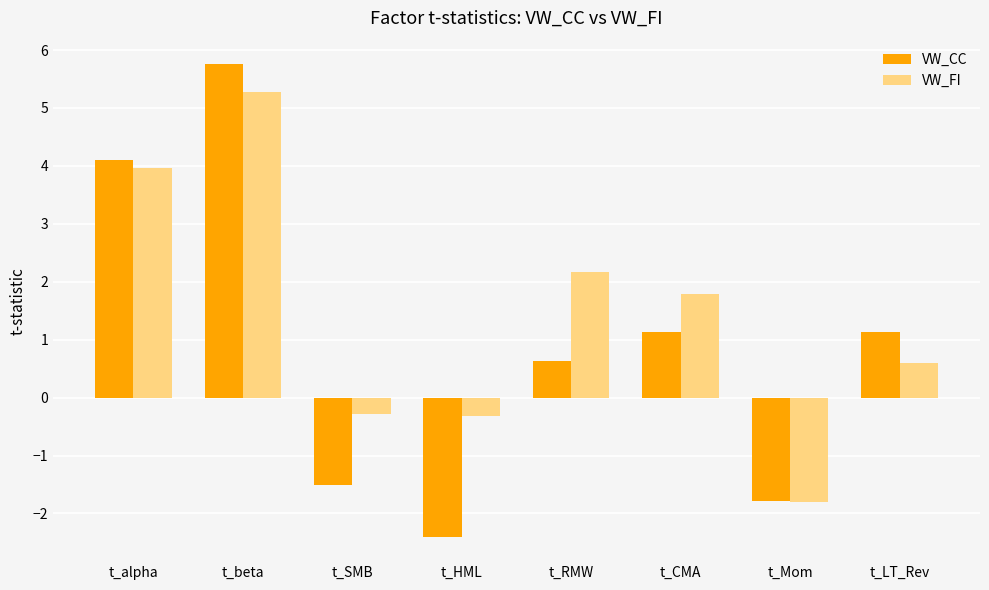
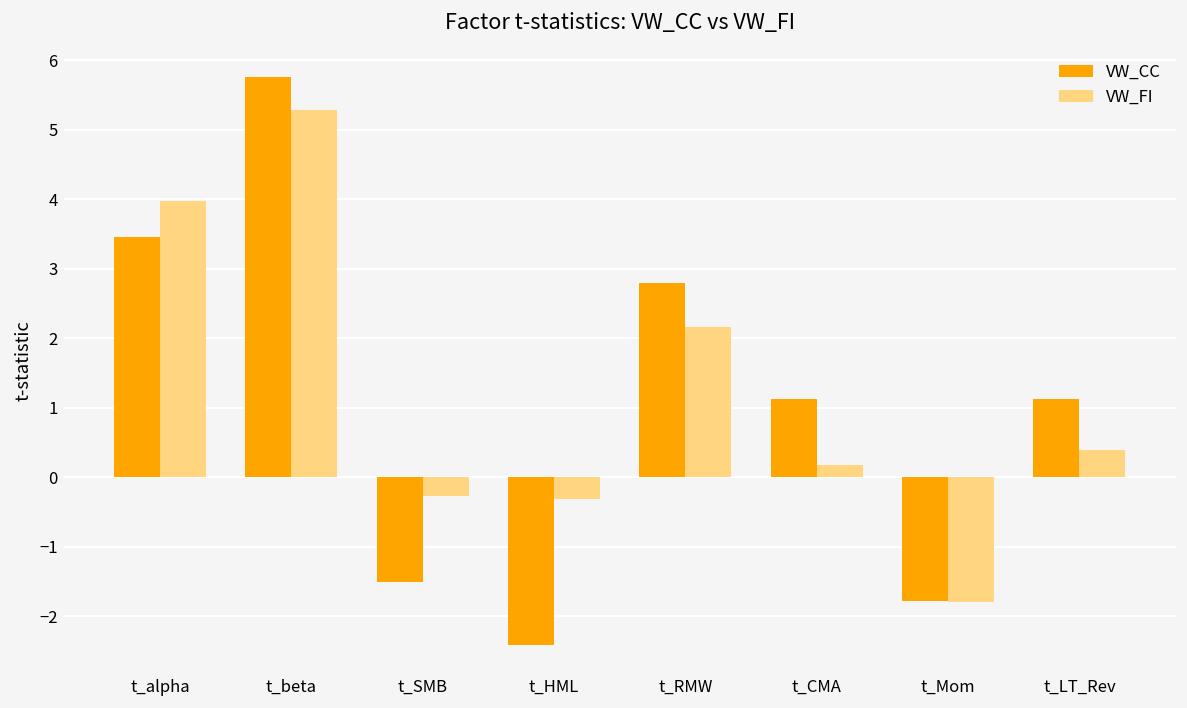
  {
    "VW_CC": {
-     "t_alpha": 4.1,
+     "t_alpha": 3.5,
      "t_beta": 5.8,
      "t_SMB": -1.5,
      "t_HML": -2.4,
-     "t_RMW": 0.6,
+     "t_RMW": 2.8,
      "t_CMA": 1.1,
      "t_Mom": -1.8,
      "t_LT_Rev": 1.1
    },
    "VW_FI": {
      "t_alpha": 4.0,
      "t_beta": 5.3,
      "t_SMB": -0.3,
      "t_HML": -0.3,
      "t_RMW": 2.2,
-     "t_CMA": 1.8,
+     "t_CMA": 0.2,
      "t_Mom": -1.8,
-     "t_LT_Rev": 0.6
+     "t_LT_Rev": 0.4
    }
  }
